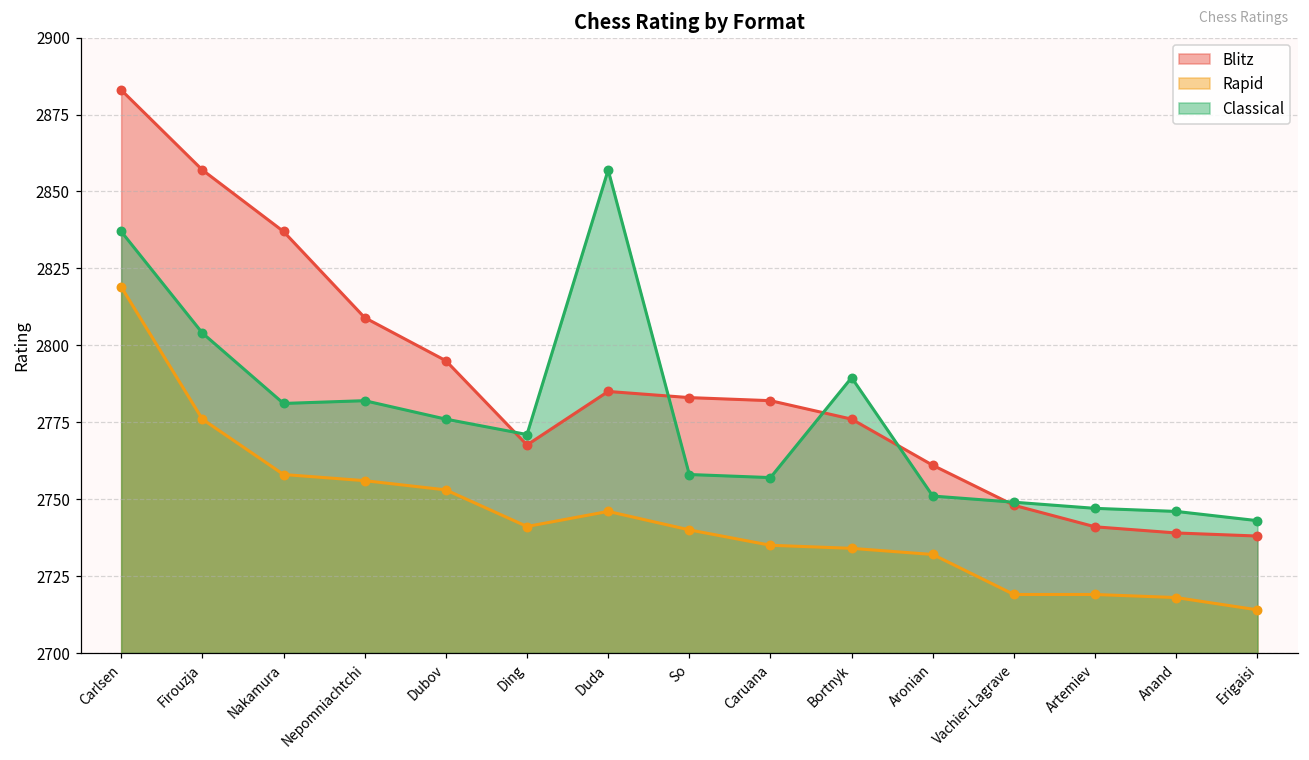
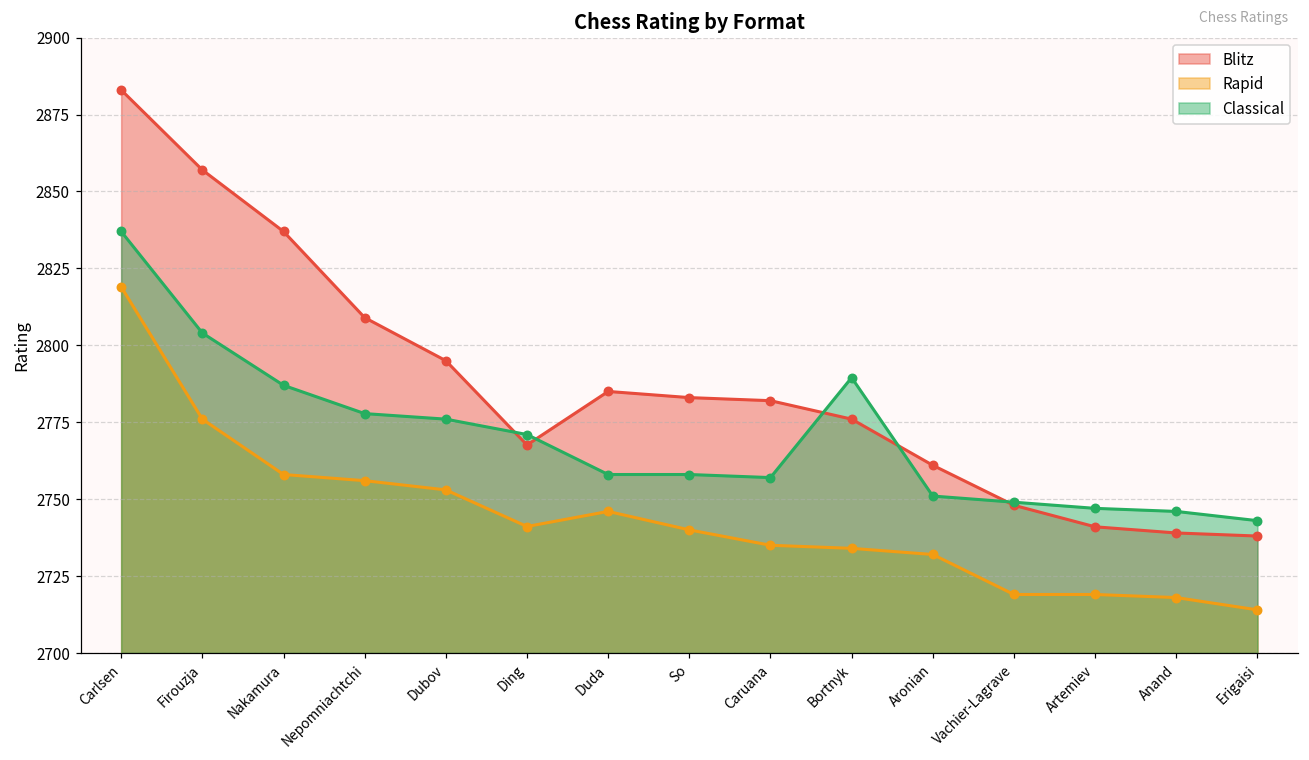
  {
    "Blitz": {
      "Carlsen": 2883,
      "Firouzja": 2857,
      "Nakamura": 2837,
      "Nepomniachtchi": 2809,
      "Dubov": 2795,
      "Ding": 2768,
      "Duda": 2785,
      "So": 2783,
      "Caruana": 2782,
      "Bortnyk": 2776,
      "Aronian": 2761,
      "Vachier-Lagrave": 2748,
      "Artemiev": 2741,
      "Anand": 2739,
      "Erigaisi": 2738
    },
    "Rapid": {
      "Carlsen": 2819,
      "Firouzja": 2776,
      "Nakamura": 2758,
      "Nepomniachtchi": 2756,
      "Dubov": 2753,
      "Ding": 2741,
      "Duda": 2746,
      "So": 2740,
      "Caruana": 2735,
      "Bortnyk": 2734,
      "Aronian": 2732,
      "Vachier-Lagrave": 2719,
      "Artemiev": 2719,
      "Anand": 2718,
      "Erigaisi": 2714
    },
    "Classical": {
      "Carlsen": 2837,
      "Firouzja": 2804,
-     "Nakamura": 2781,
-     "Nepomniachtchi": 2782,
+     "Nakamura": 2787,
+     "Nepomniachtchi": 2778,
      "Dubov": 2776,
      "Ding": 2771,
-     "Duda": 2857,
+     "Duda": 2758,
      "So": 2758,
      "Caruana": 2757,
      "Bortnyk": 2790,
      "Aronian": 2751,
      "Vachier-Lagrave": 2749,
      "Artemiev": 2747,
      "Anand": 2746,
      "Erigaisi": 2743
    }
  }
